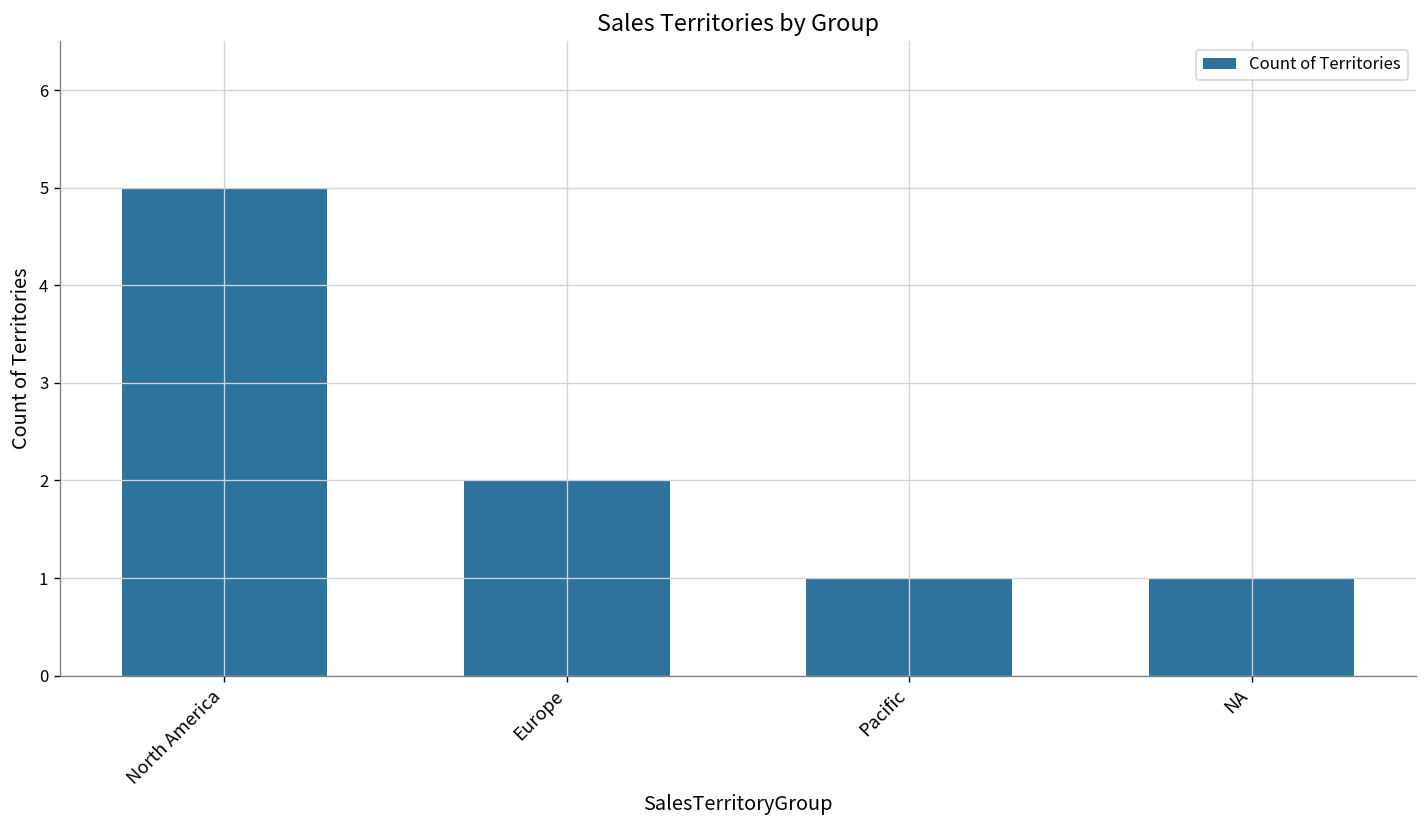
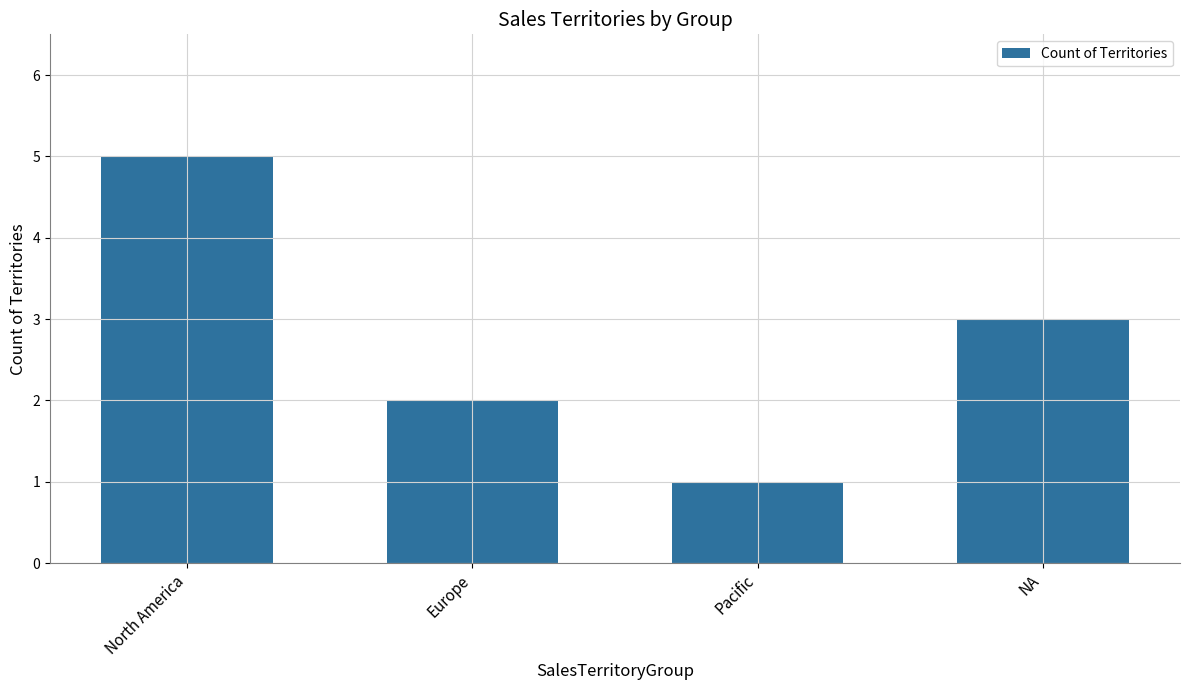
  {
    "North America": 5,
    "Europe": 2,
    "Pacific": 1,
-   "NA": 1
+   "NA": 3
  }
